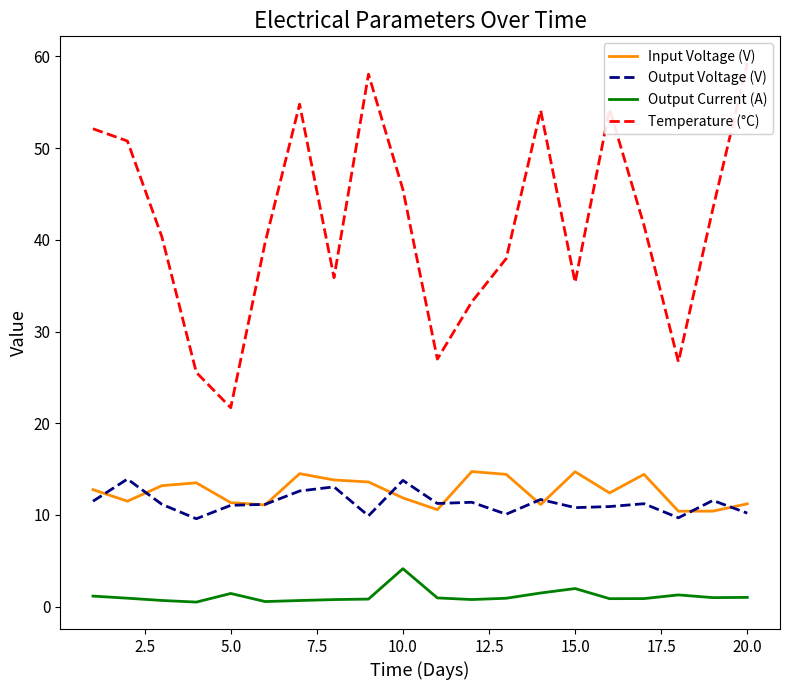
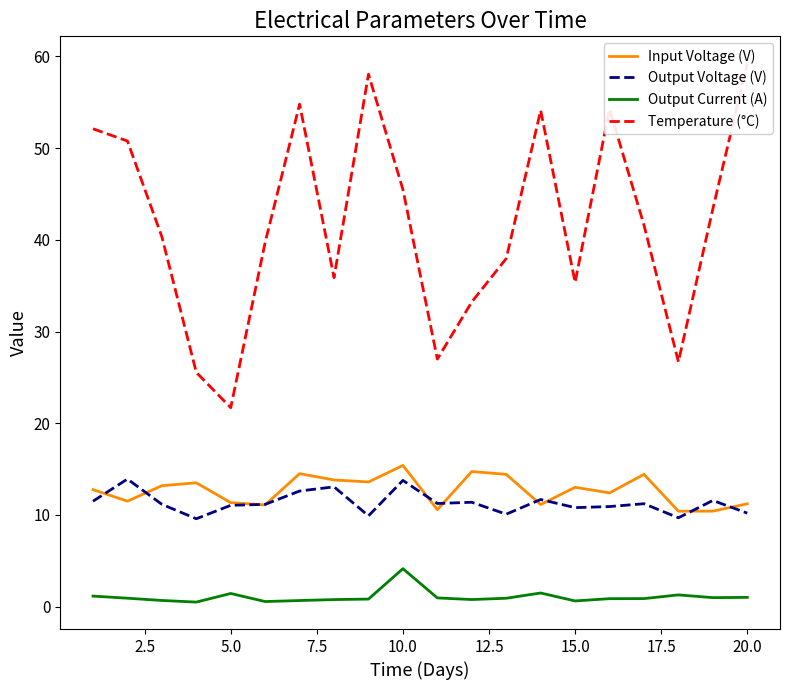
  {
    "Input Voltage (V)": {
      "5.0": 11,
-     "10.0": 12,
-     "15.0": 15,
+     "10.0": 15,
+     "15.0": 13,
      "20.0": 11
    },
    "Output Voltage (V)": {
      "5.0": 11,
      "10.0": 14,
      "15.0": 11,
      "20.0": 10
    },
    "Output Current (A)": {
      "5.0": 1,
      "10.0": 4,
-     "15.0": 2,
+     "15.0": 1,
      "20.0": 1
    },
    "Temperature (°C)": {
      "5.0": 22,
      "10.0": 45,
      "15.0": 35
    }
  }
